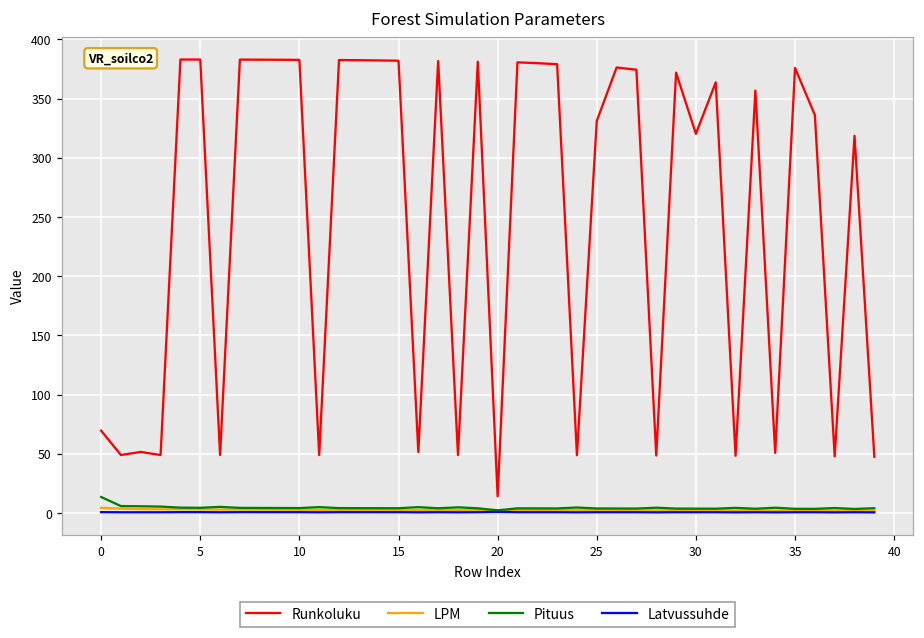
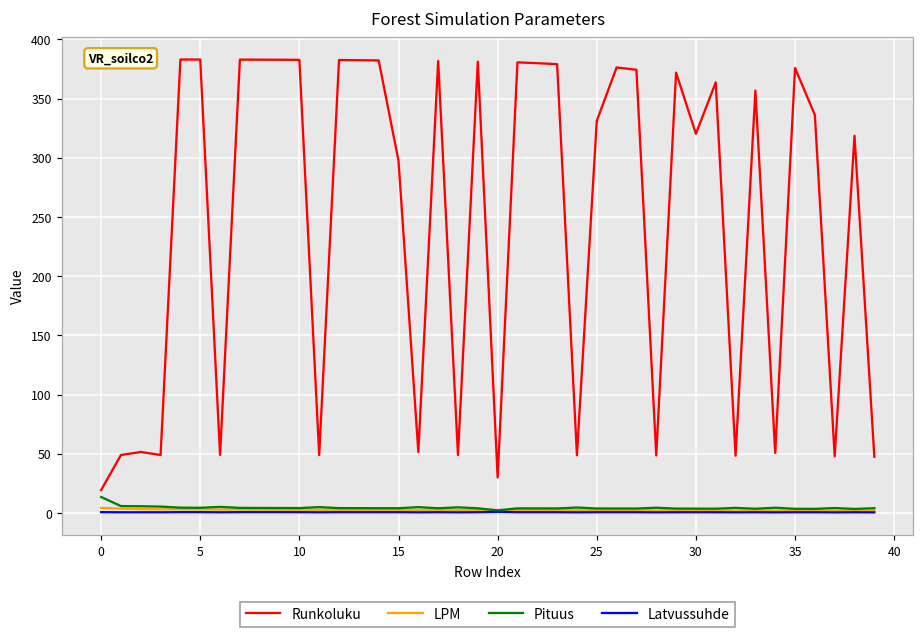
  {
    "Runkoluku": {
-     "0": 70,
+     "0": 19,
      "5": 383,
      "10": 383,
-     "15": 382,
-     "20": 14,
+     "15": 297,
+     "20": 30,
      "25": 331,
      "30": 320,
      "35": 376
    },
    "LPM": {
      "0": 4
    },
    "Pituus": {
      "0": 14
    },
    "Latvussuhde": {
      "0": 1
    }
  }
